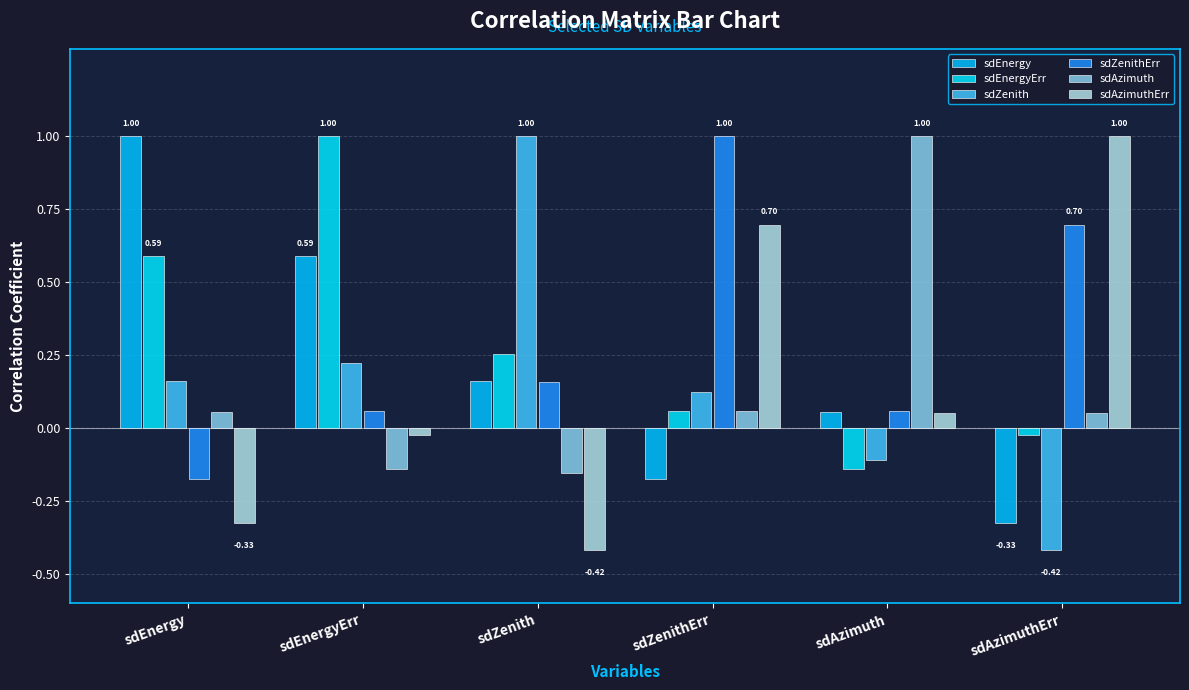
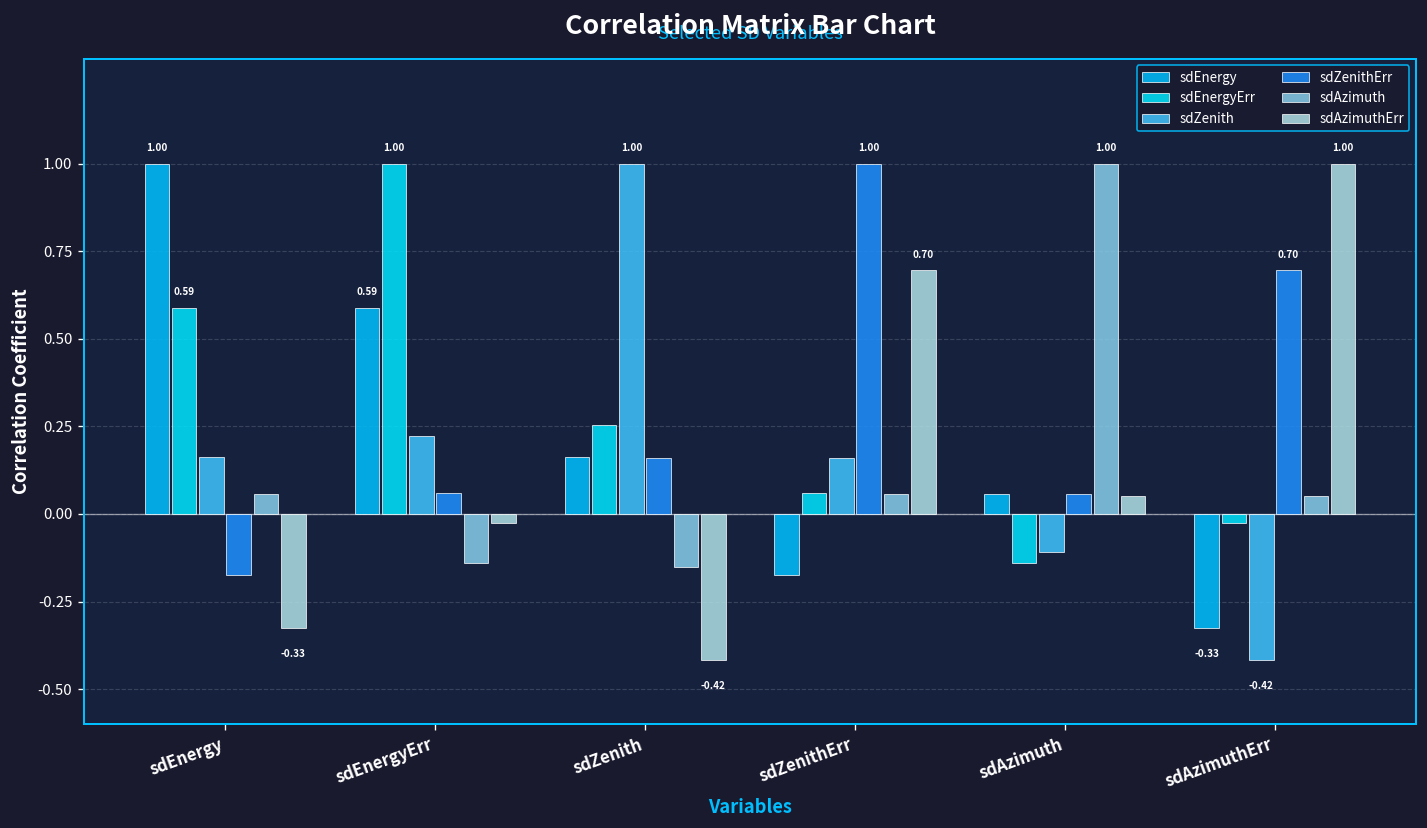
  {
    "sdZenith": {
      "sdEnergy": 0.16,
      "sdEnergyErr": 0.22,
-     "sdZenithErr": 0.12,
+     "sdZenithErr": 0.16,
      "sdAzimuth": -0.11
    }
  }
